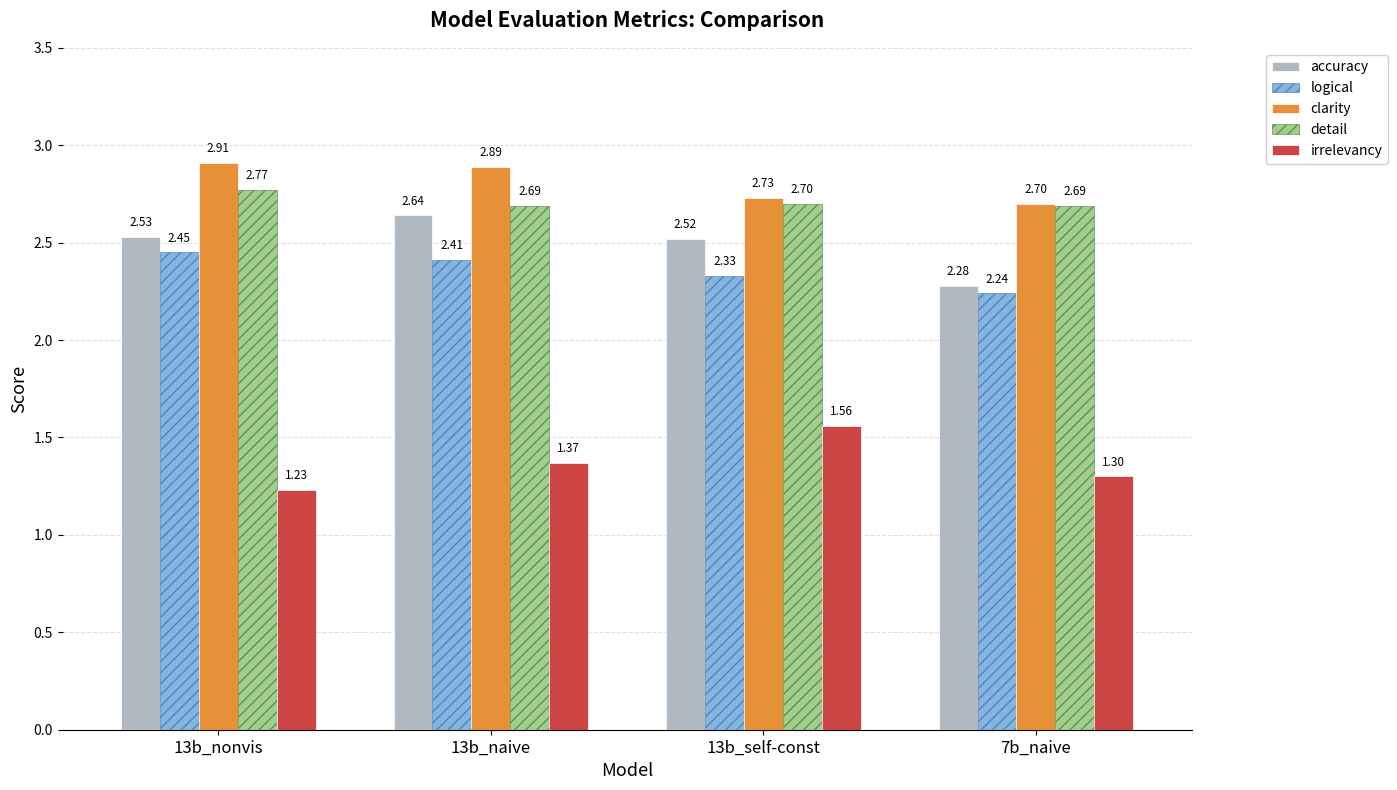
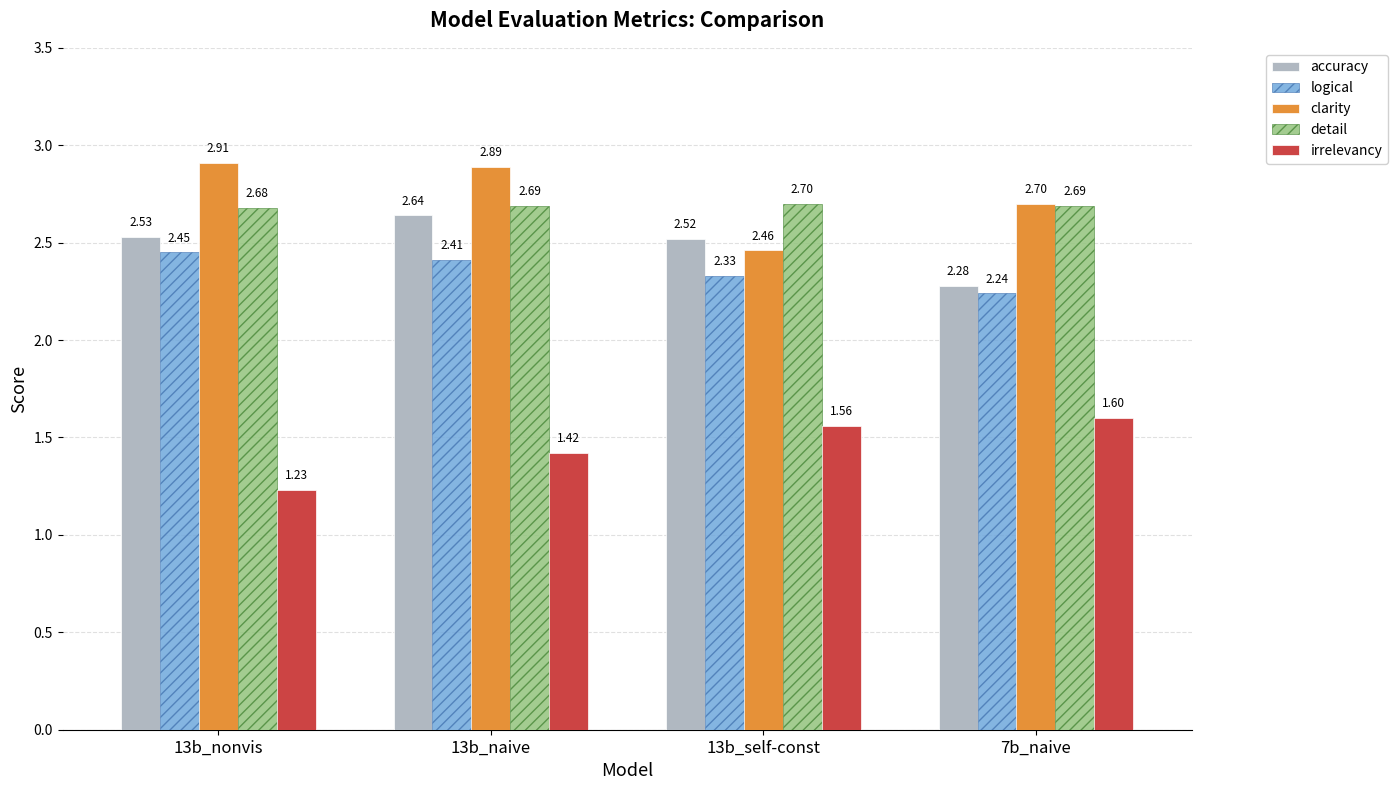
  {
    "accuracy": {
      "13b_nonvis": 2.53,
      "13b_naive": 2.64,
      "13b_self-const": 2.52,
      "7b_naive": 2.28
    },
    "logical": {
      "13b_nonvis": 2.45,
      "13b_naive": 2.41,
      "13b_self-const": 2.33,
      "7b_naive": 2.24
    },
    "clarity": {
      "13b_nonvis": 2.91,
      "13b_naive": 2.89,
-     "13b_self-const": 2.73,
+     "13b_self-const": 2.46,
      "7b_naive": 2.70
    },
    "detail": {
-     "13b_nonvis": 2.77,
+     "13b_nonvis": 2.68,
      "13b_naive": 2.69,
      "13b_self-const": 2.70,
      "7b_naive": 2.69
    },
    "irrelevancy": {
      "13b_nonvis": 1.23,
-     "13b_naive": 1.37,
+     "13b_naive": 1.42,
      "13b_self-const": 1.56,
-     "7b_naive": 1.30
+     "7b_naive": 1.60
    }
  }
